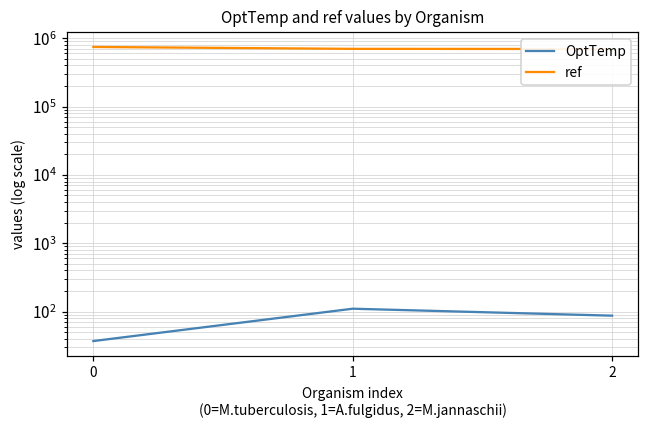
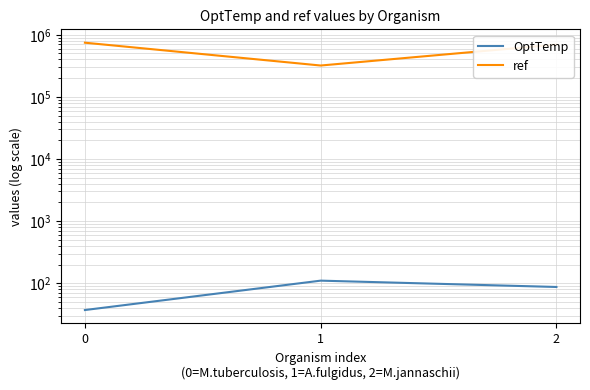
  {
    "OptTemp": {
      "0": 40,
      "1": 110,
      "2": 90
    },
    "ref": {
      "0": 700000,
-     "1": 700000
+     "1": 300000
    }
  }
